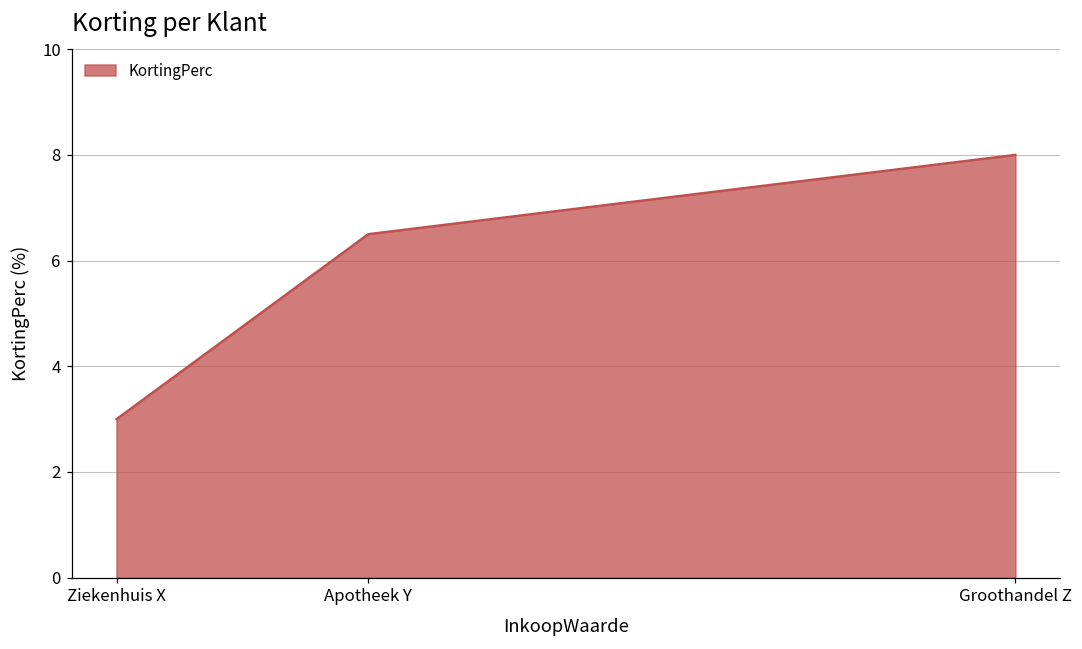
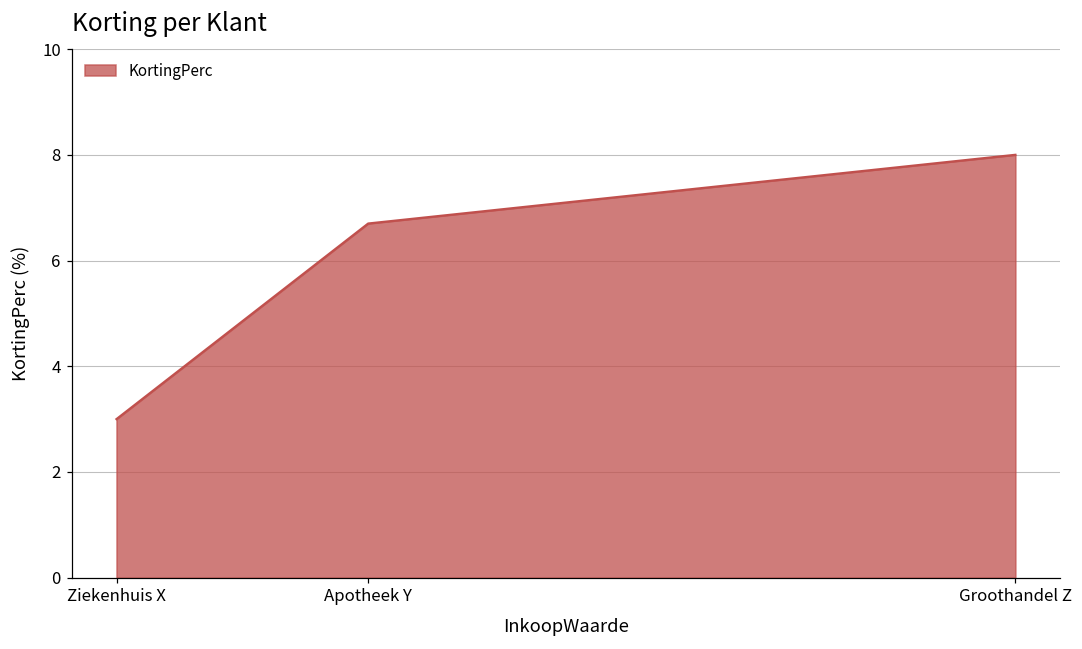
  {
    "Ziekenhuis X": 3.0,
-   "Apotheek Y": 6.5,
+   "Apotheek Y": 6.7,
    "Groothandel Z": 8.0
  }
